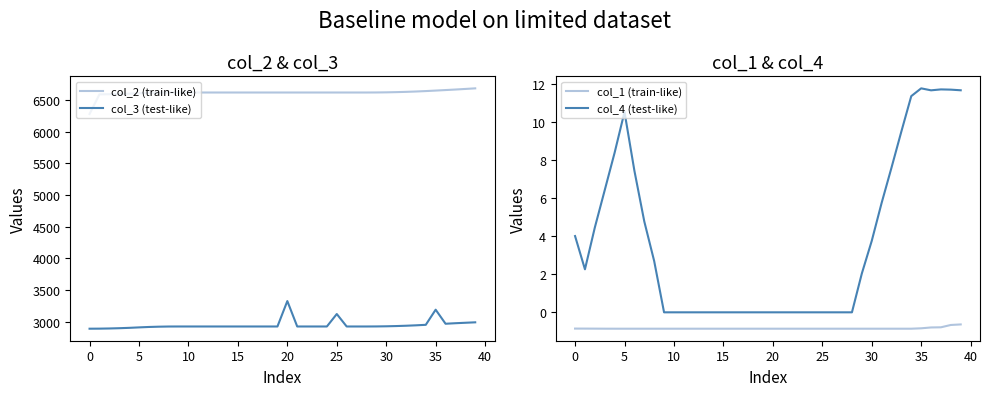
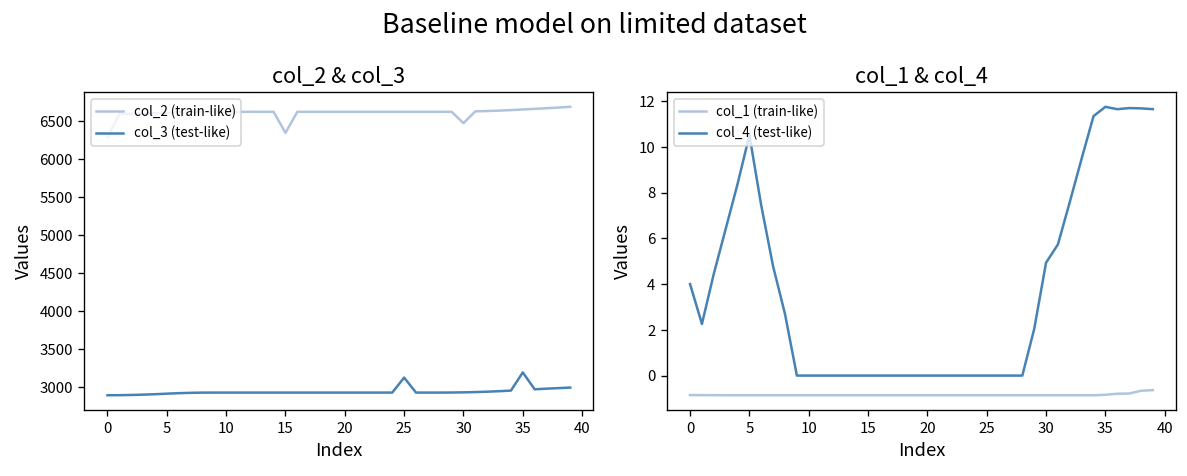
  {
    "col_2 & col_3": {
      "col_2 (train-like)": {
-       "15": 6600,
+       "15": 6300,
        "20": 6600,
        "25": 6600,
-       "30": 6600,
+       "30": 6500,
        "35": 6600
      },
      "col_3 (test-like)": {
        "0": 2900,
        "5": 2900,
        "10": 2900,
        "15": 2900,
-       "20": 3300,
+       "20": 2900,
        "25": 3100,
        "30": 2900,
        "35": 3200
      }
    },
    "col_1 & col_4": {
      "col_1 (train-like)": {
        "0": -0.9,
        "5": -0.9,
        "10": -0.9,
        "15": -0.9,
        "20": -0.9,
        "25": -0.9,
        "30": -0.9,
        "35": -0.8
      },
      "col_4 (test-like)": {
        "0": 4.0,
        "10": 0.0,
        "15": 0.0,
        "20": 0.0,
        "25": 0.0,
-       "30": 3.7,
+       "30": 4.9,
        "35": 11.7
      }
    }
  }
